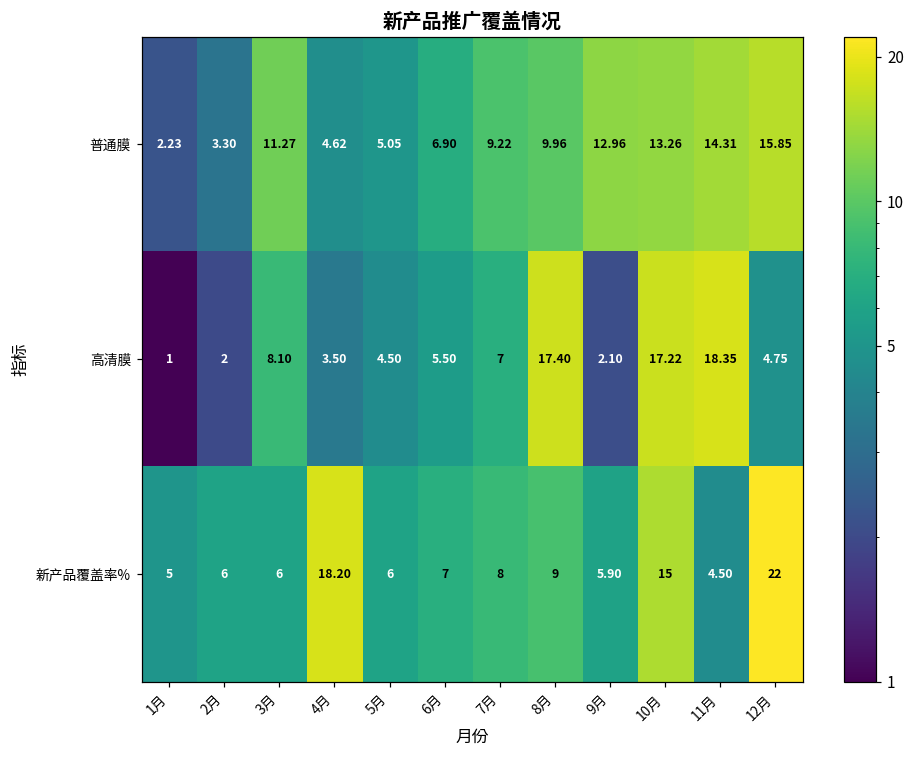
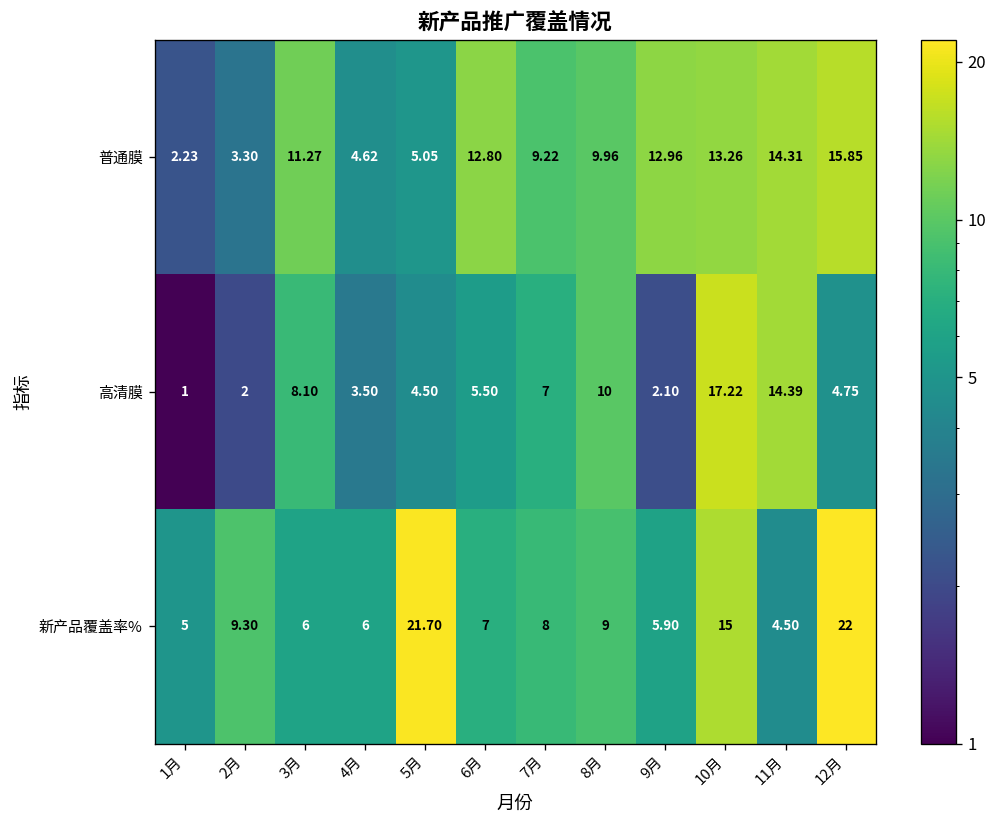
  {
    "普通膜": {
      "1月": 2.23,
      "2月": 3.30,
      "3月": 11.27,
      "4月": 4.62,
      "5月": 5.05,
-     "6月": 6.90,
+     "6月": 12.80,
      "7月": 9.22,
      "8月": 9.96,
      "9月": 12.96,
      "10月": 13.26,
      "11月": 14.31,
      "12月": 15.85
    },
    "高清膜": {
      "1月": 1,
      "2月": 2,
      "3月": 8.10,
      "4月": 3.50,
      "5月": 4.50,
      "6月": 5.50,
      "7月": 7,
-     "8月": 17.40,
+     "8月": 10,
      "9月": 2.10,
      "10月": 17.22,
-     "11月": 18.35,
+     "11月": 14.39,
      "12月": 4.75
    },
    "新产品覆盖率%": {
      "1月": 5,
-     "2月": 6,
+     "2月": 9.30,
      "3月": 6,
-     "4月": 18.20,
-     "5月": 6,
+     "4月": 6,
+     "5月": 21.70,
      "6月": 7,
      "7月": 8,
      "8月": 9,
      "9月": 5.90,
      "10月": 15,
      "11月": 4.50,
      "12月": 22
    }
  }
